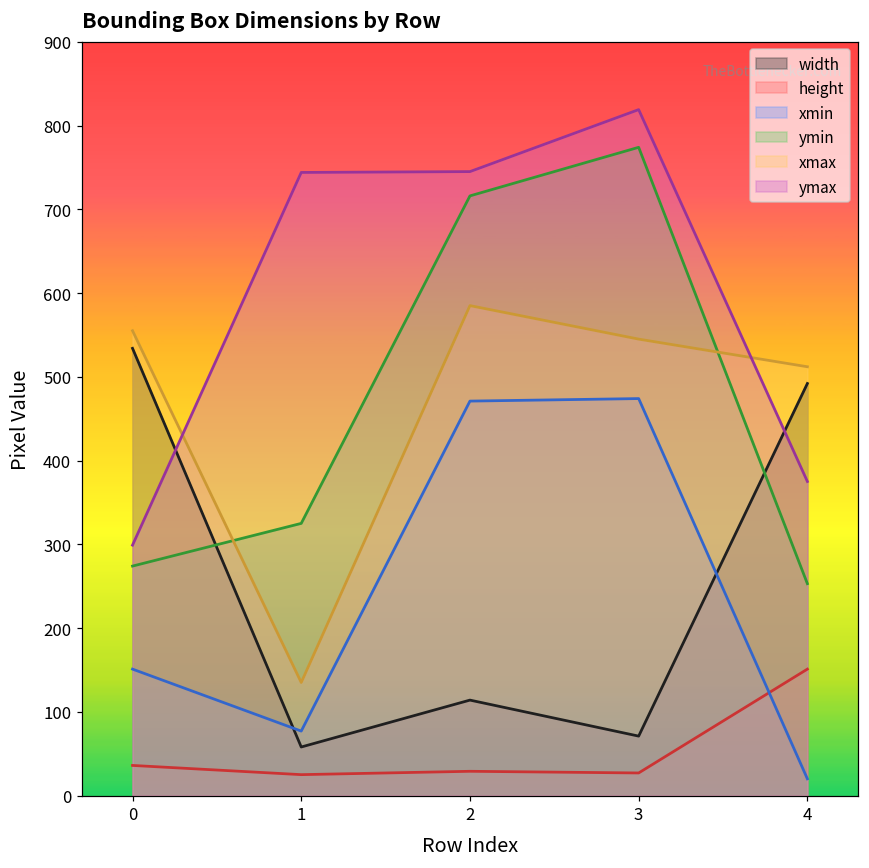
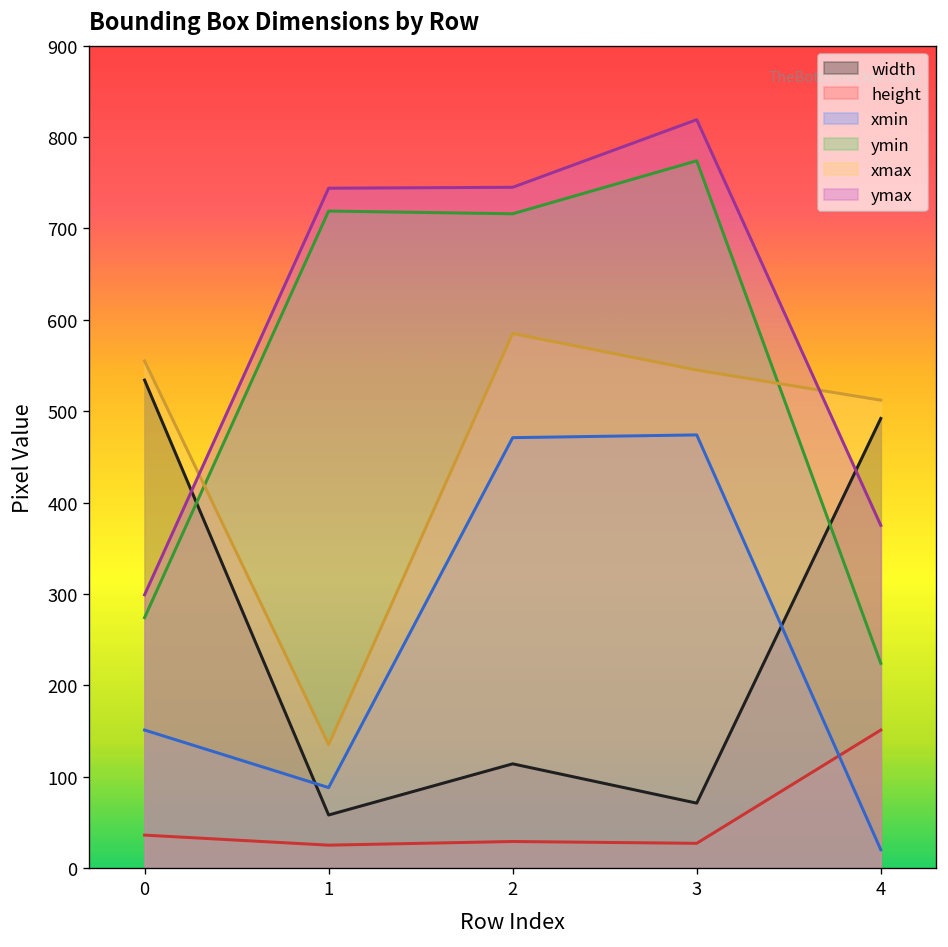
  {
    "width": {
      "0": 530,
      "1": 60,
      "2": 110,
      "3": 70,
      "4": 490
    },
    "xmin": {
      "0": 150,
-     "1": 80,
+     "1": 90,
      "2": 470,
      "3": 470,
      "4": 20
    },
    "ymin": {
      "0": 270,
-     "1": 330,
+     "1": 720,
      "2": 720,
      "3": 770,
-     "4": 250
+     "4": 220
    }
  }
